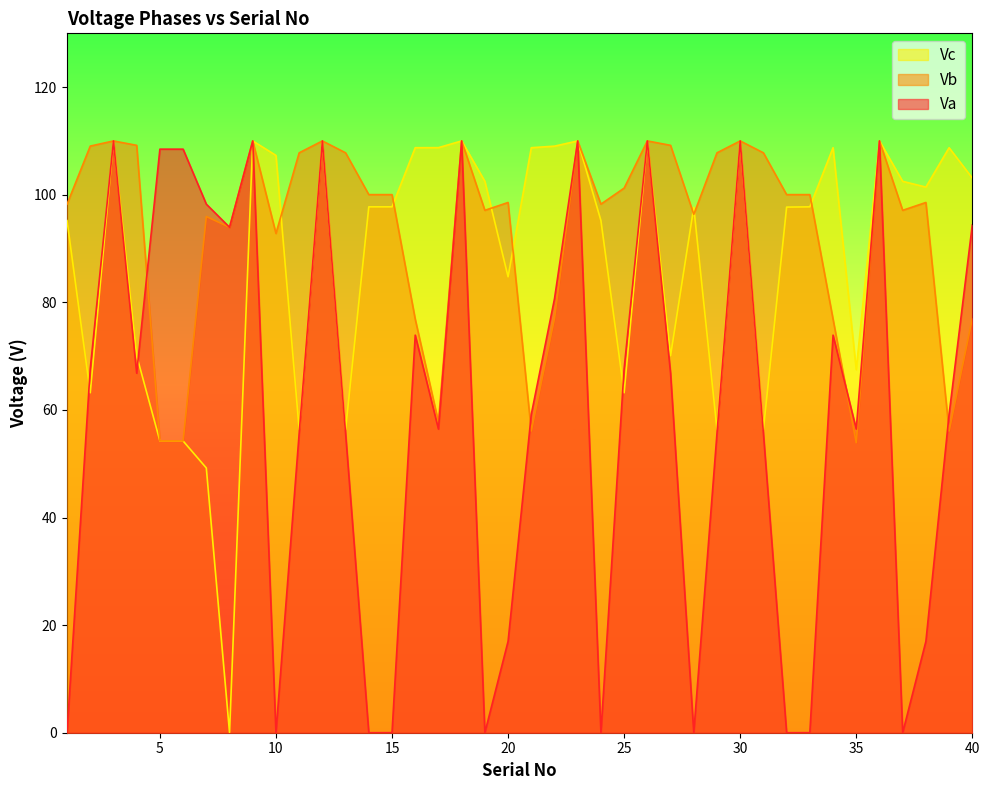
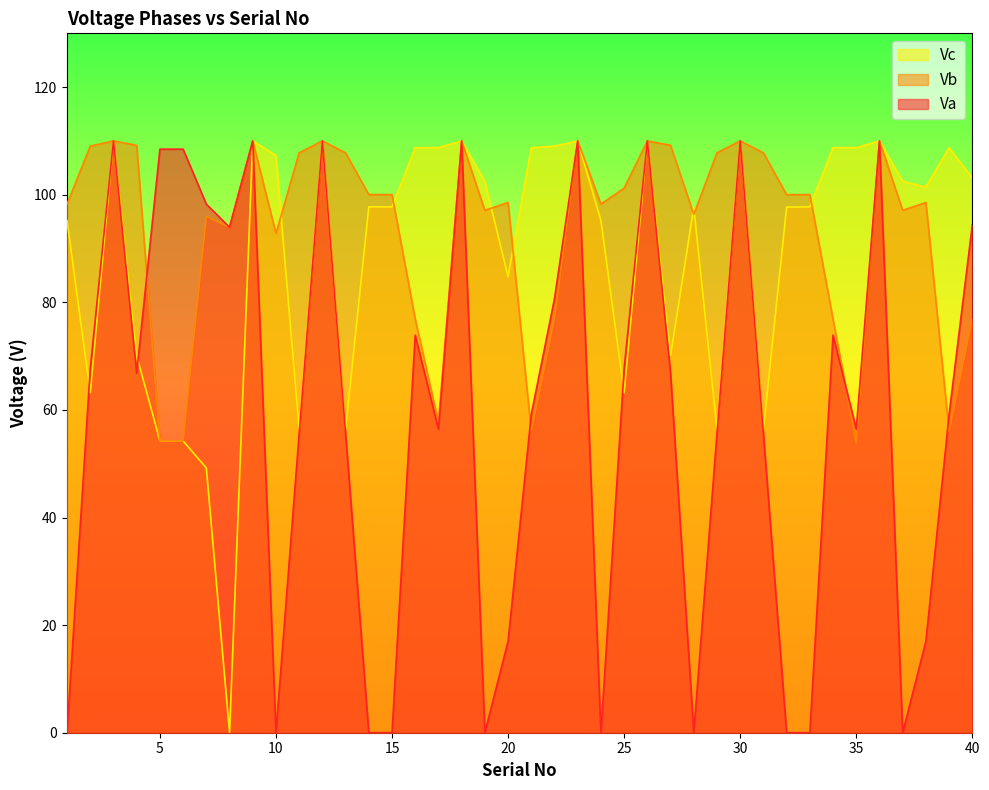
  {
    "Vc": {
      "10": 107,
      "15": 98,
      "20": 85,
      "25": 63,
-     "35": 67,
+     "35": 109,
      "40": 103
    },
    "Vb": {
      "10": 93,
      "15": 100,
      "20": 99,
      "25": 101,
      "35": 54,
      "40": 77
    },
    "Va": {
      "5": 108,
      "10": 0,
      "15": 0,
      "20": 17,
      "25": 68,
      "35": 56,
      "40": 94
    }
  }
